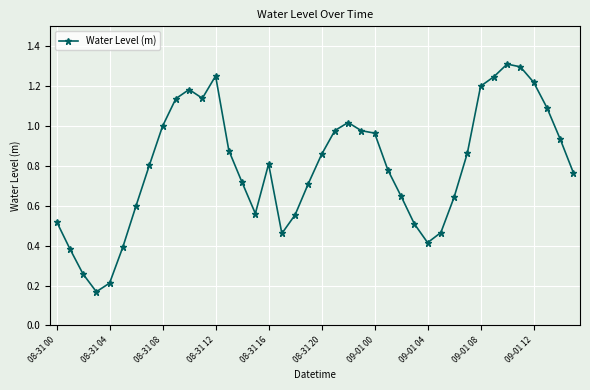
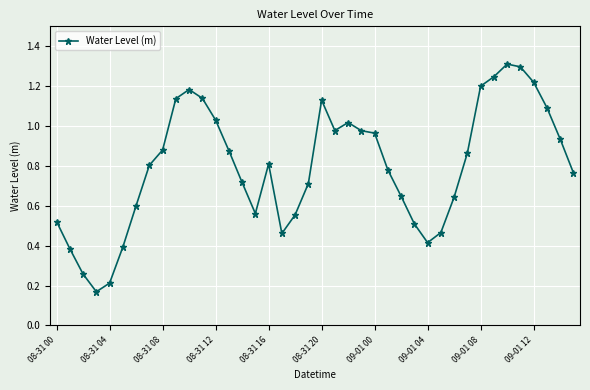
  {
    "08-31 00": 0.52,
    "08-31 04": 0.21,
-   "08-31 08": 1.00,
-   "08-31 12": 1.25,
+   "08-31 08": 0.88,
+   "08-31 12": 1.03,
    "08-31 16": 0.81,
-   "08-31 20": 0.86,
+   "08-31 20": 1.13,
    "09-01 00": 0.96,
    "09-01 04": 0.41,
    "09-01 08": 1.20,
    "09-01 12": 1.22
  }
